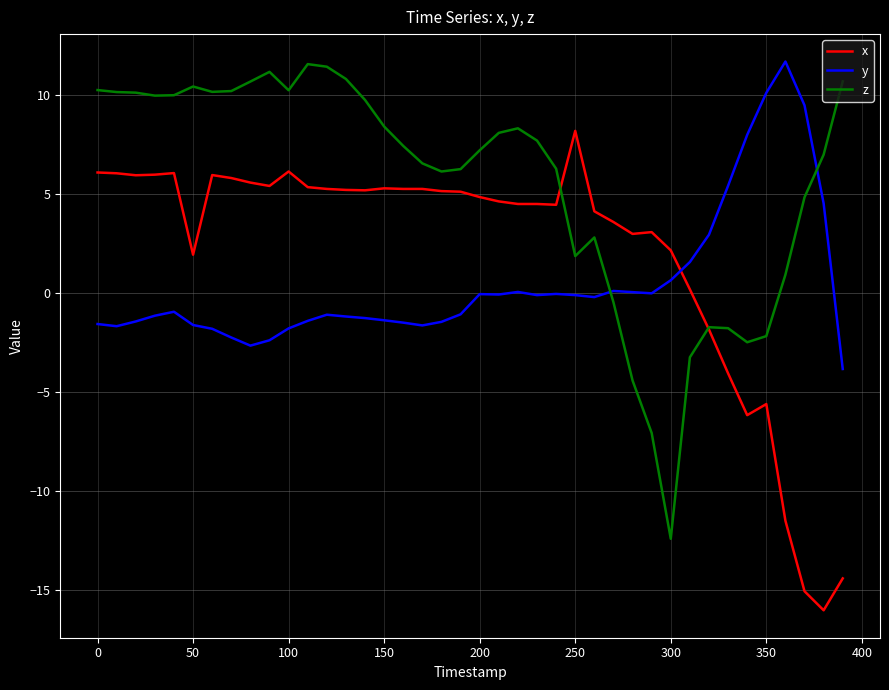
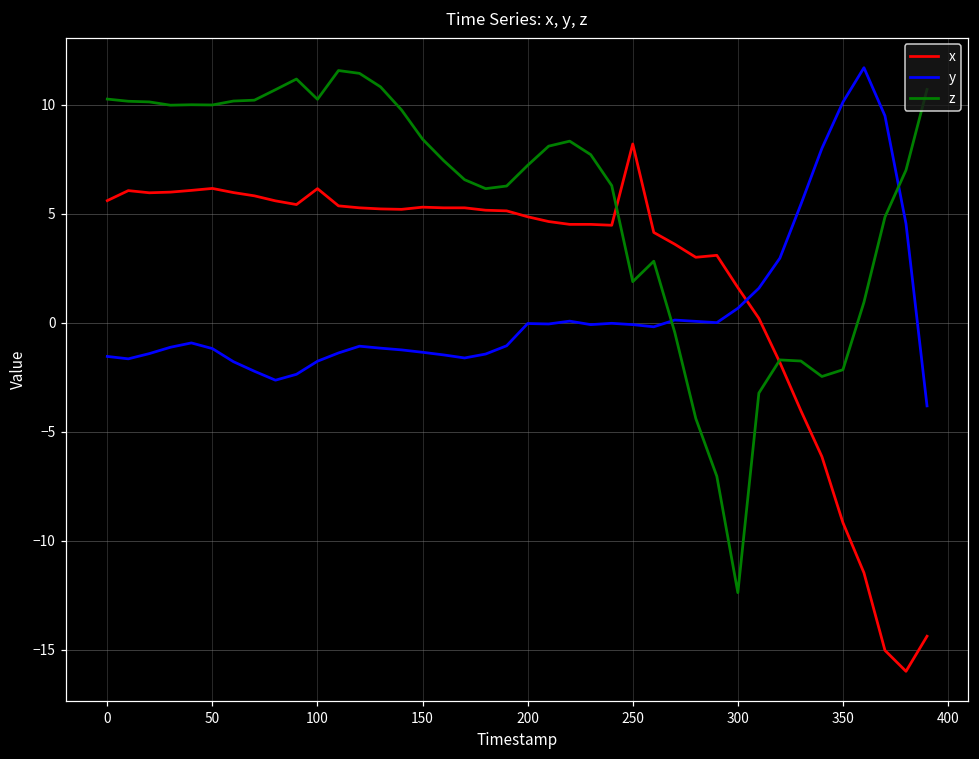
  {
    "x": {
-     "0": 6.1,
-     "50": 2.0,
+     "0": 5.6,
+     "50": 6.2,
      "100": 6.2,
      "150": 5.3,
      "200": 4.9,
      "250": 8.2,
-     "300": 2.2,
-     "350": -5.6
+     "300": 1.6,
+     "350": -9.2
    },
    "y": {
      "0": -1.6,
-     "50": -1.6,
+     "50": -1.2,
      "100": -1.8,
      "150": -1.4,
      "200": 0.0,
      "250": -0.1,
      "300": 0.7,
      "350": 10.1
    },
    "z": {
      "0": 10.3,
-     "50": 10.4,
+     "50": 10.0,
      "100": 10.3,
      "150": 8.4,
      "200": 7.2,
      "250": 1.9,
      "300": -12.4,
      "350": -2.2
    }
  }
